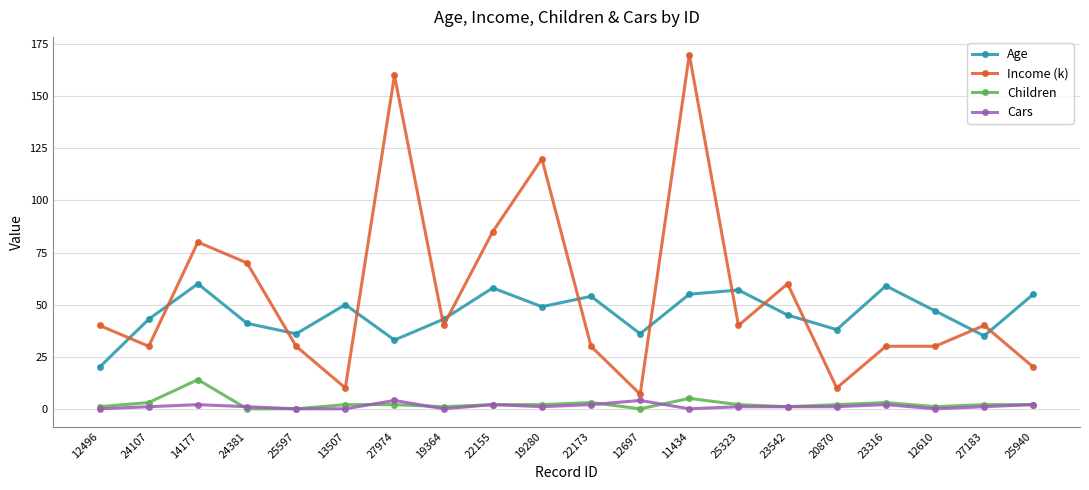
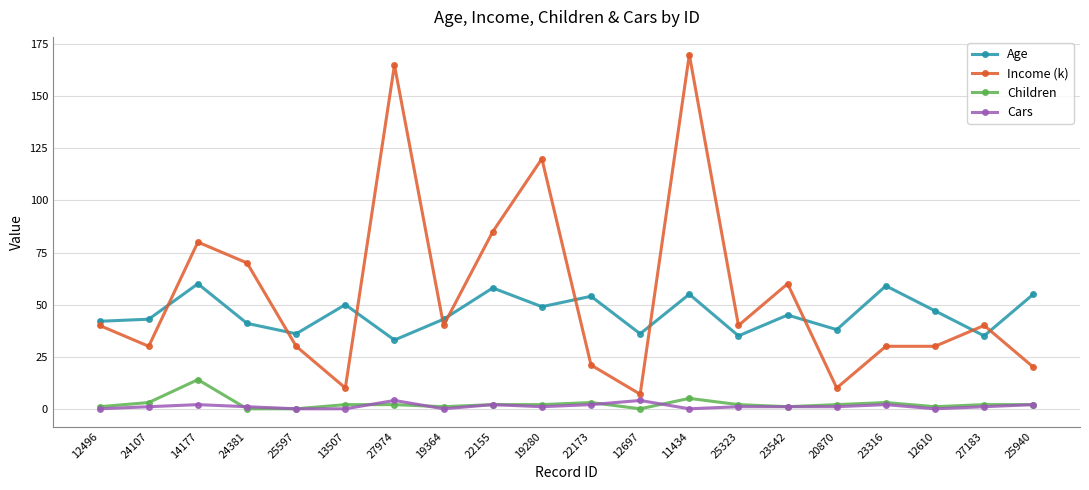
  {
    "Age": {
-     "12496": 20,
+     "12496": 42,
      "24107": 43,
      "14177": 60,
      "24381": 41,
      "25597": 36,
      "13507": 50,
      "27974": 33,
      "19364": 43,
      "22155": 58,
      "19280": 49,
      "22173": 54,
      "12697": 36,
      "11434": 55,
-     "25323": 57,
+     "25323": 35,
      "23542": 45,
      "20870": 38,
      "23316": 59,
      "12610": 47,
      "27183": 35,
      "25940": 55
    },
    "Income (k)": {
      "12496": 40,
      "24107": 30,
      "14177": 80,
      "24381": 70,
      "25597": 30,
      "13507": 10,
-     "27974": 160,
+     "27974": 165,
      "19364": 40,
      "22155": 85,
      "19280": 120,
-     "22173": 30,
+     "22173": 21,
      "12697": 7,
      "11434": 170,
      "25323": 40,
      "23542": 60,
      "20870": 10,
      "23316": 30,
      "12610": 30,
      "27183": 40,
      "25940": 20
    },
    "Children": {
      "24107": 3,
      "14177": 14,
      "13507": 2,
      "27974": 2,
      "12697": 0,
      "11434": 5
    },
    "Cars": {
      "24107": 1,
      "14177": 2,
      "13507": 0,
      "27974": 4,
      "12697": 4,
      "11434": 0
    }
  }
